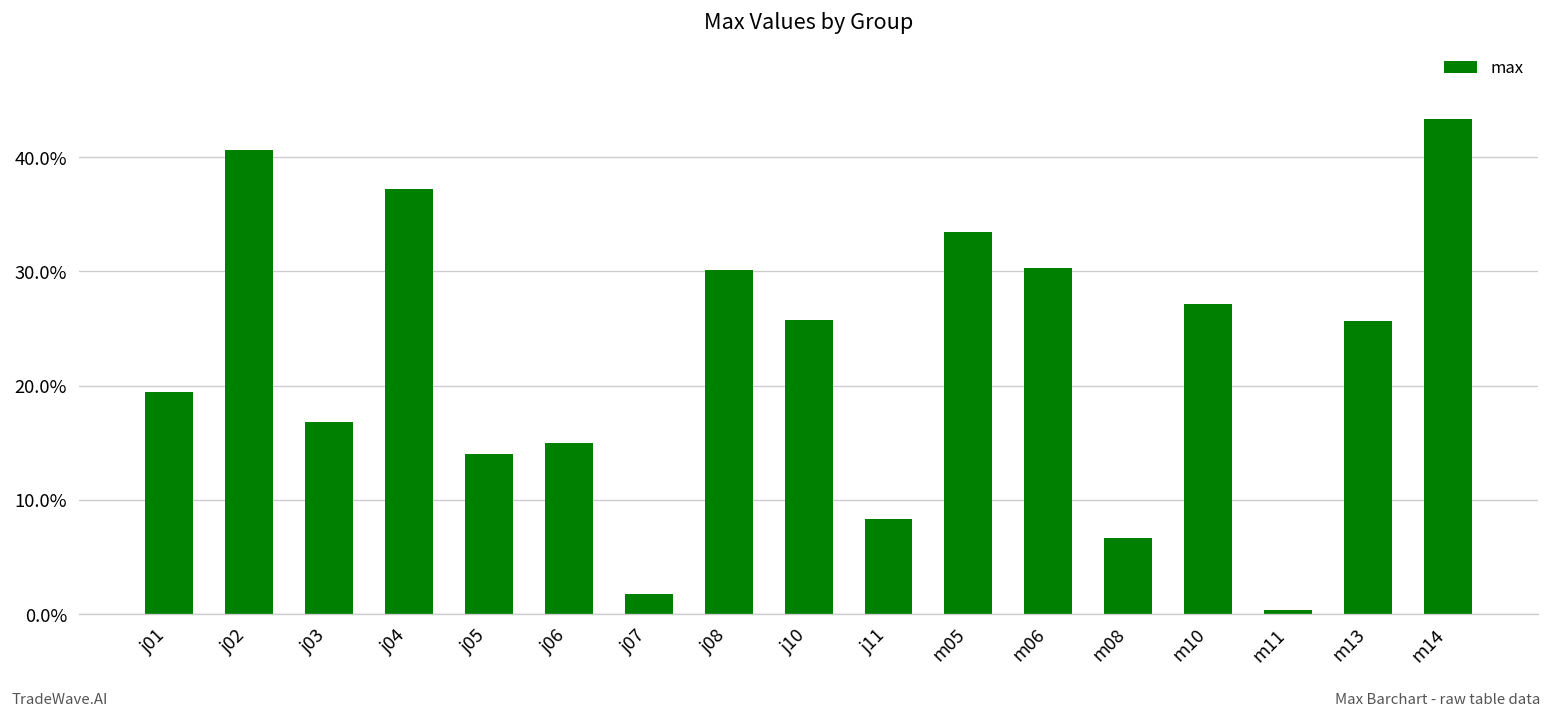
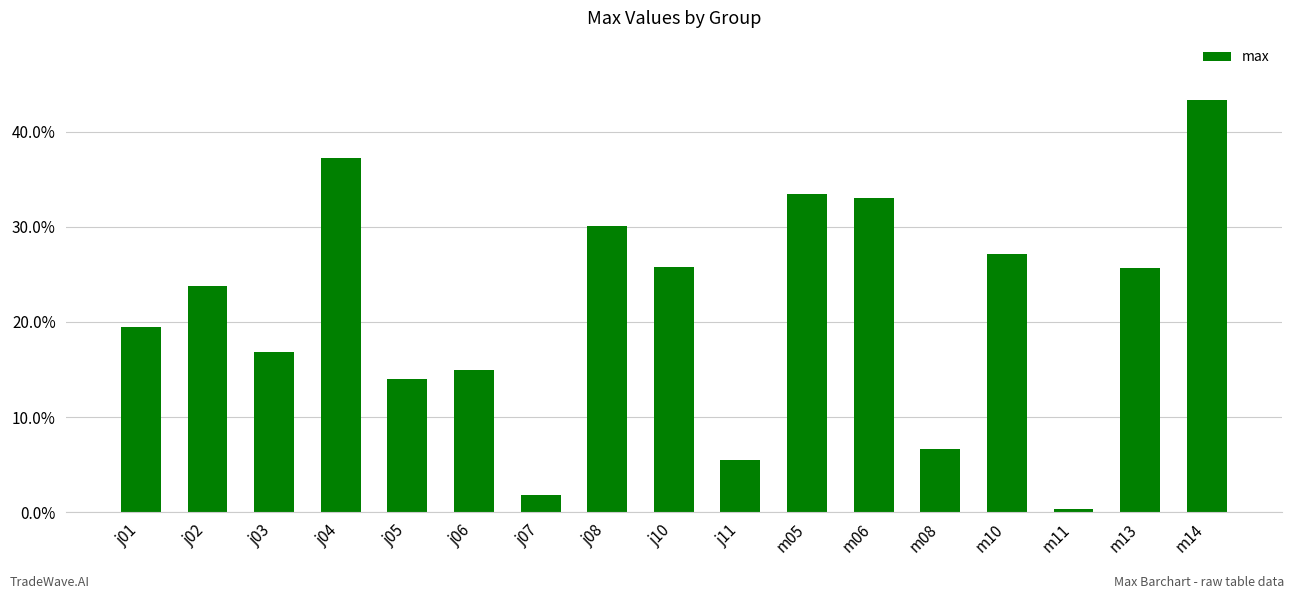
  {
    "j01": "19%",
-   "j02": "41%",
+   "j02": "24%",
    "j03": "17%",
    "j04": "37%",
    "j05": "14%",
    "j06": "15%",
    "j07": "2%",
    "j08": "30%",
    "j10": "26%",
-   "j11": "8%",
+   "j11": "5%",
    "m05": "33%",
-   "m06": "30%",
+   "m06": "33%",
    "m08": "7%",
    "m10": "27%",
    "m11": "0%",
    "m13": "26%",
    "m14": "43%"
  }
